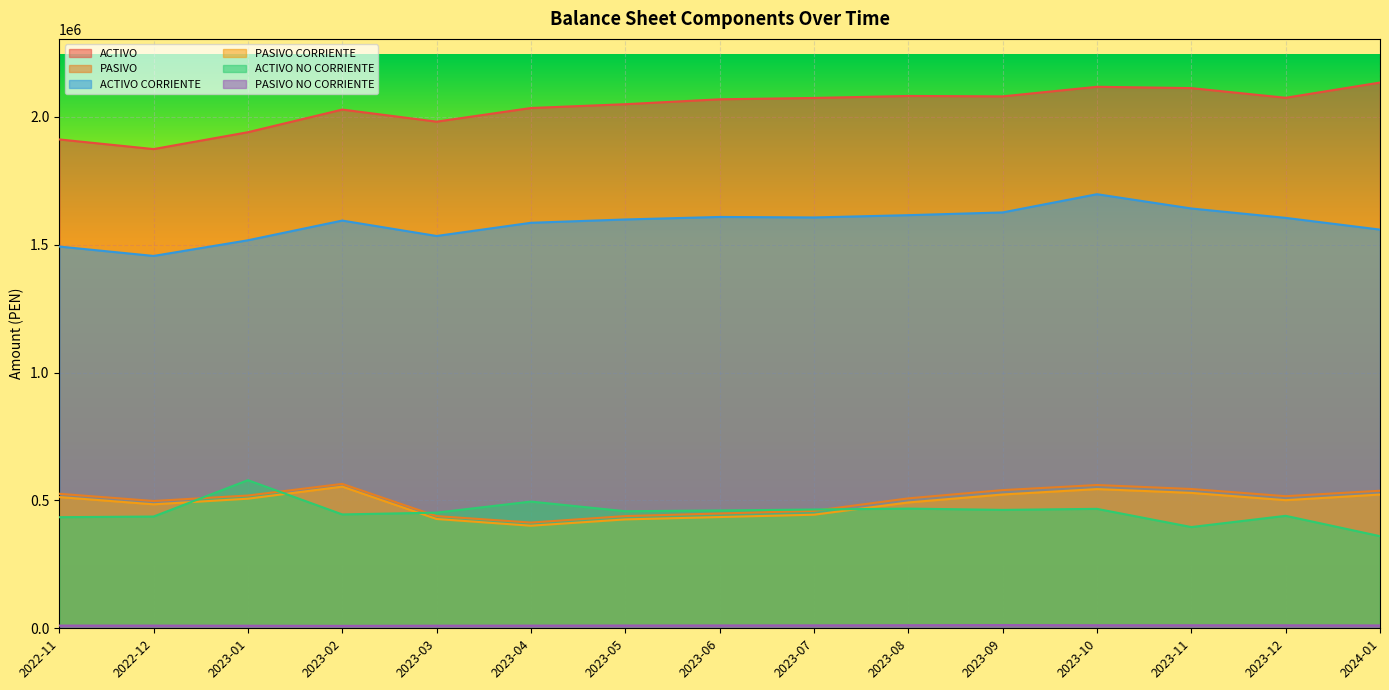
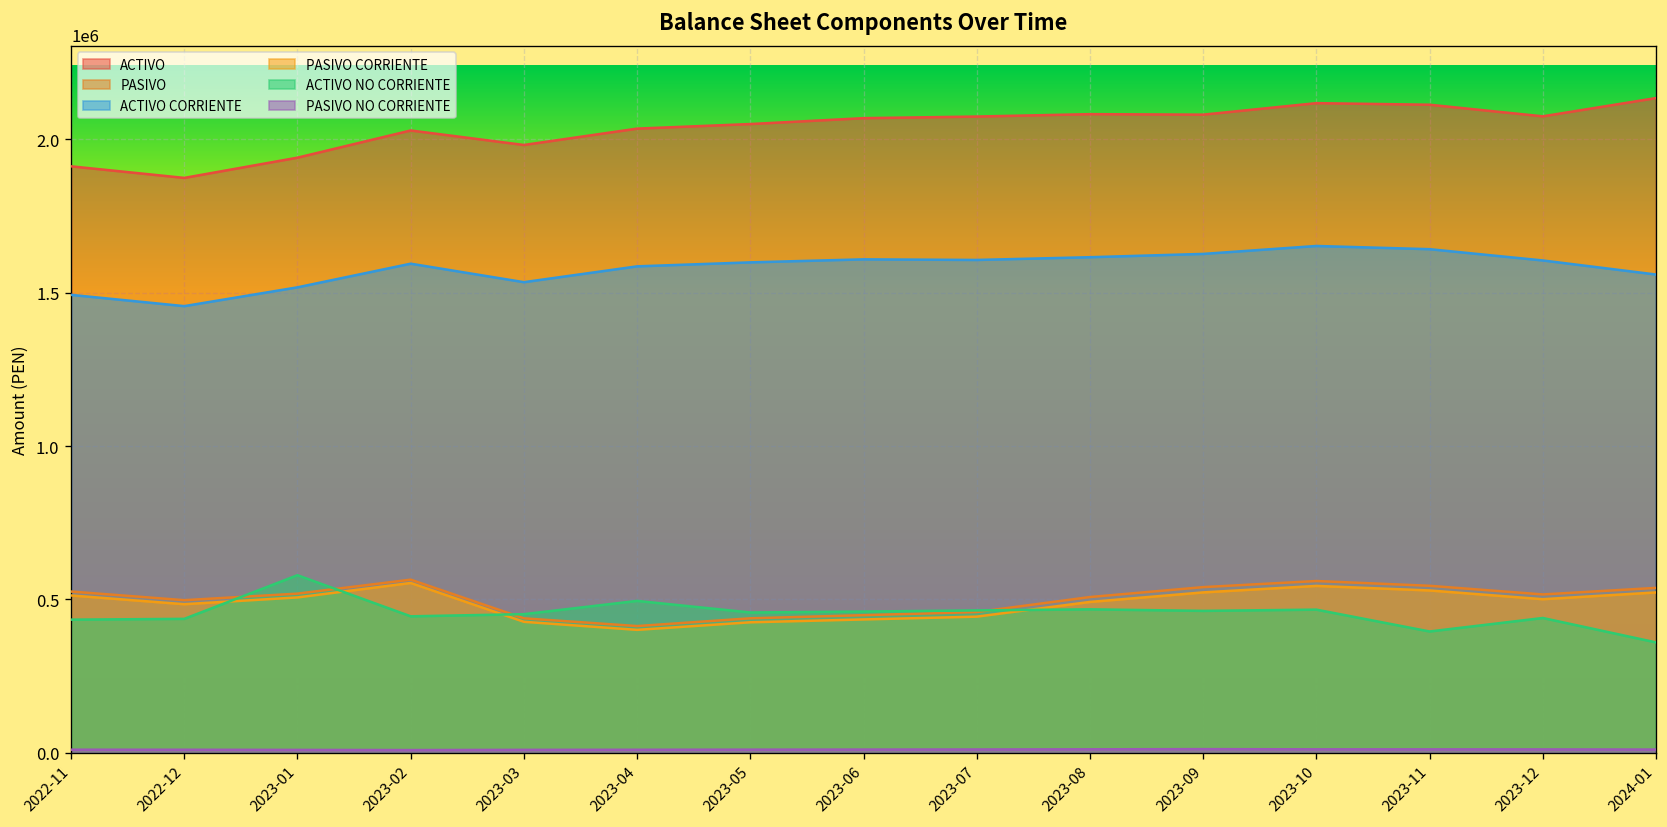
  {
    "ACTIVO CORRIENTE": {
      "2022-11": 1490000,
      "2022-12": 1460000,
      "2023-01": 1520000,
      "2023-02": 1590000,
      "2023-03": 1530000,
      "2023-04": 1590000,
      "2023-05": 1600000,
      "2023-06": 1610000,
      "2023-07": 1610000,
      "2023-08": 1620000,
      "2023-09": 1630000,
-     "2023-10": 1700000,
+     "2023-10": 1650000,
      "2023-11": 1640000,
      "2023-12": 1600000,
      "2024-01": 1560000
    },
    "ACTIVO NO CORRIENTE": {
      "2022-11": 430000,
      "2022-12": 440000,
      "2023-01": 580000,
      "2023-02": 450000,
      "2023-03": 450000,
      "2023-04": 500000,
      "2023-05": 460000,
      "2023-06": 460000,
      "2023-08": 470000,
      "2023-09": 460000,
      "2023-10": 470000,
      "2023-11": 400000,
      "2023-12": 440000,
      "2024-01": 360000
    },
    "PASIVO NO CORRIENTE": {
      "2022-11": 10000,
      "2022-12": 10000,
      "2023-01": 10000,
      "2023-02": 10000,
      "2023-03": 10000,
      "2023-04": 10000,
      "2023-05": 10000,
      "2023-06": 10000,
      "2023-07": 10000,
      "2023-08": 10000,
      "2023-09": 10000,
      "2023-10": 10000,
      "2023-11": 10000,
      "2023-12": 10000,
      "2024-01": 10000
    }
  }
